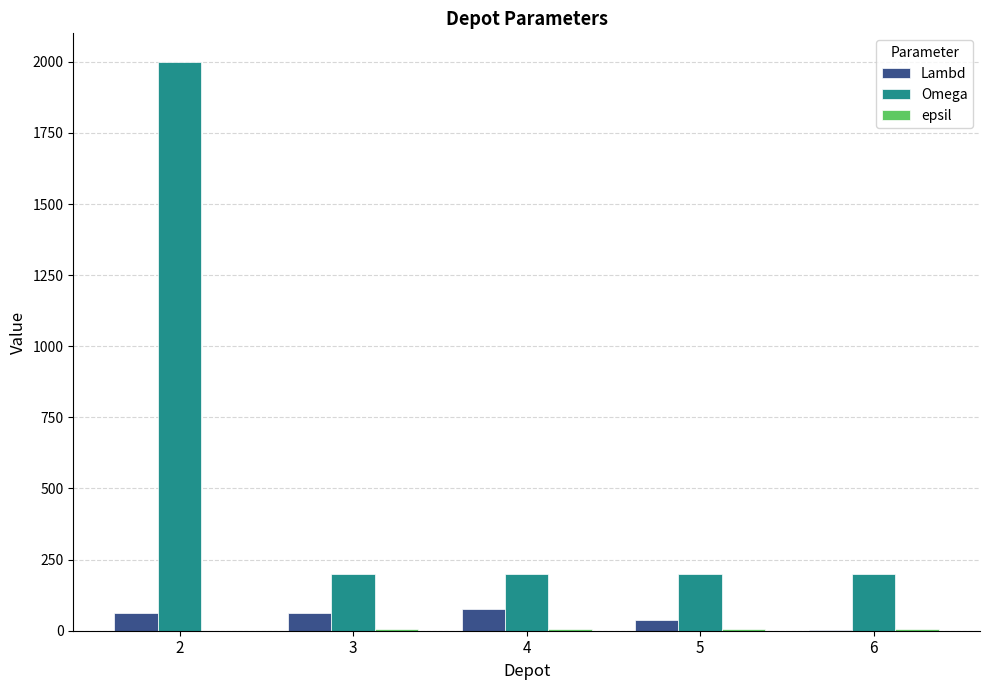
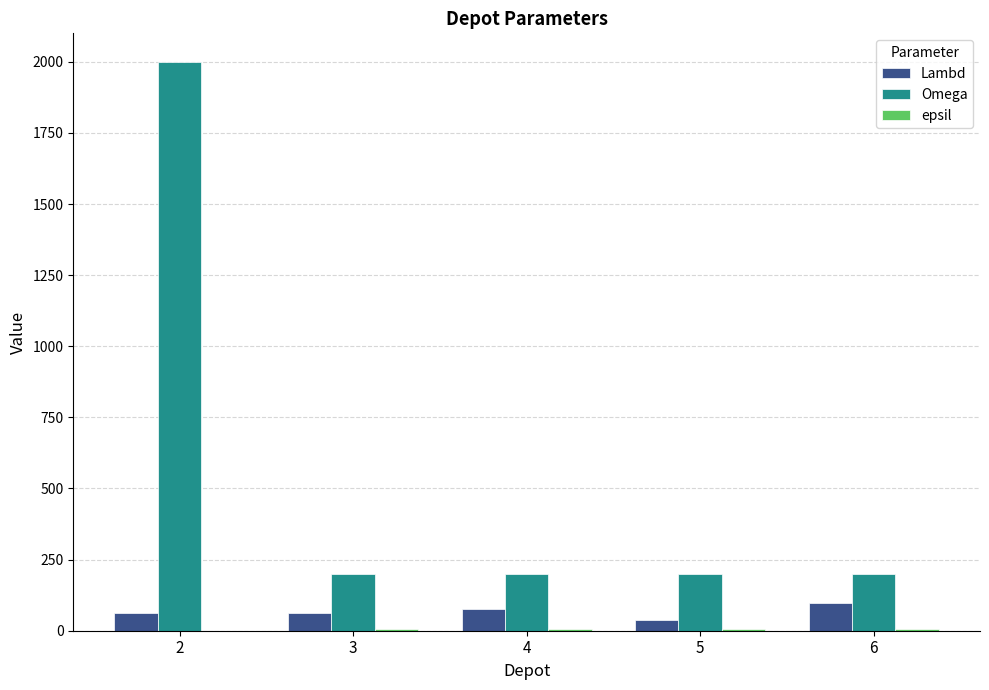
  {
    "Lambd": {
      "2": 60,
      "3": 60,
      "4": 80,
      "5": 40,
-     "6": 0
+     "6": 100
    },
    "Omega": {
      "2": 2000,
      "3": 200,
      "4": 200,
      "5": 200,
      "6": 200
    },
    "epsil": {
      "2": 0
    }
  }
